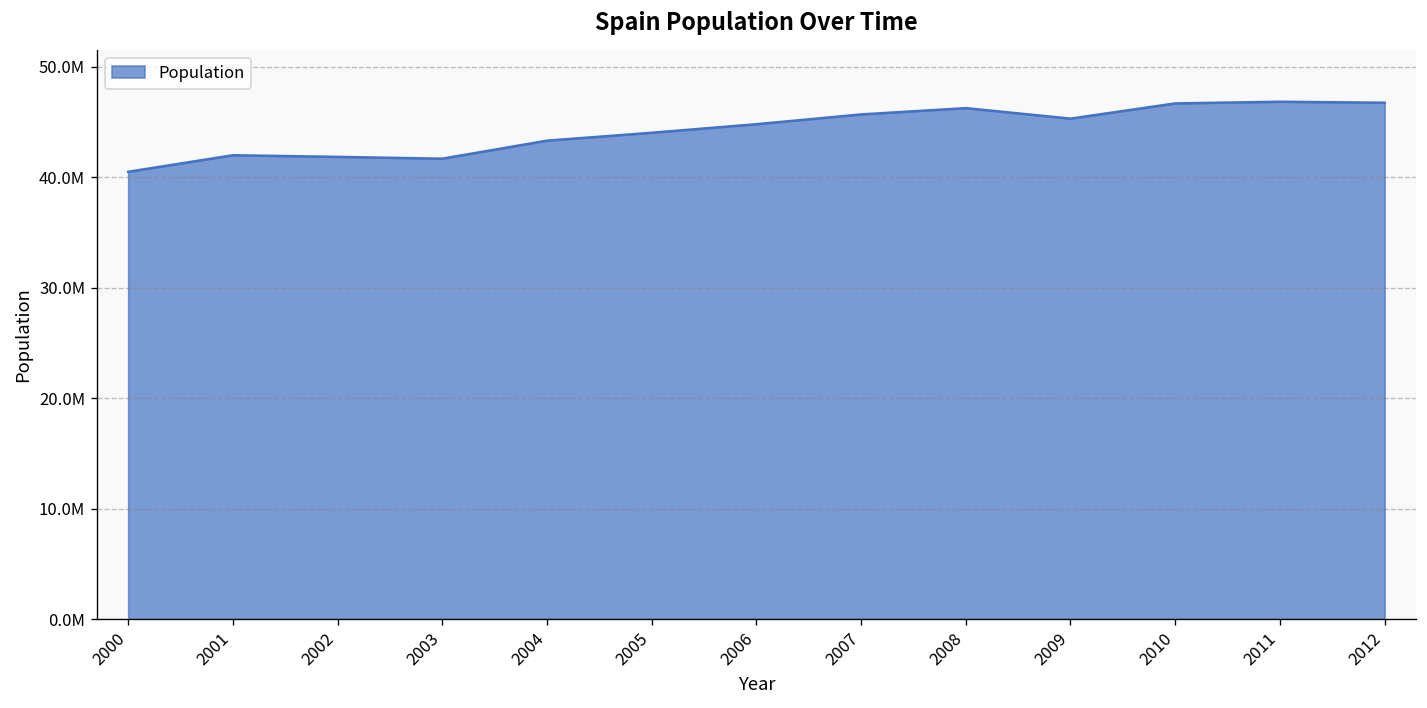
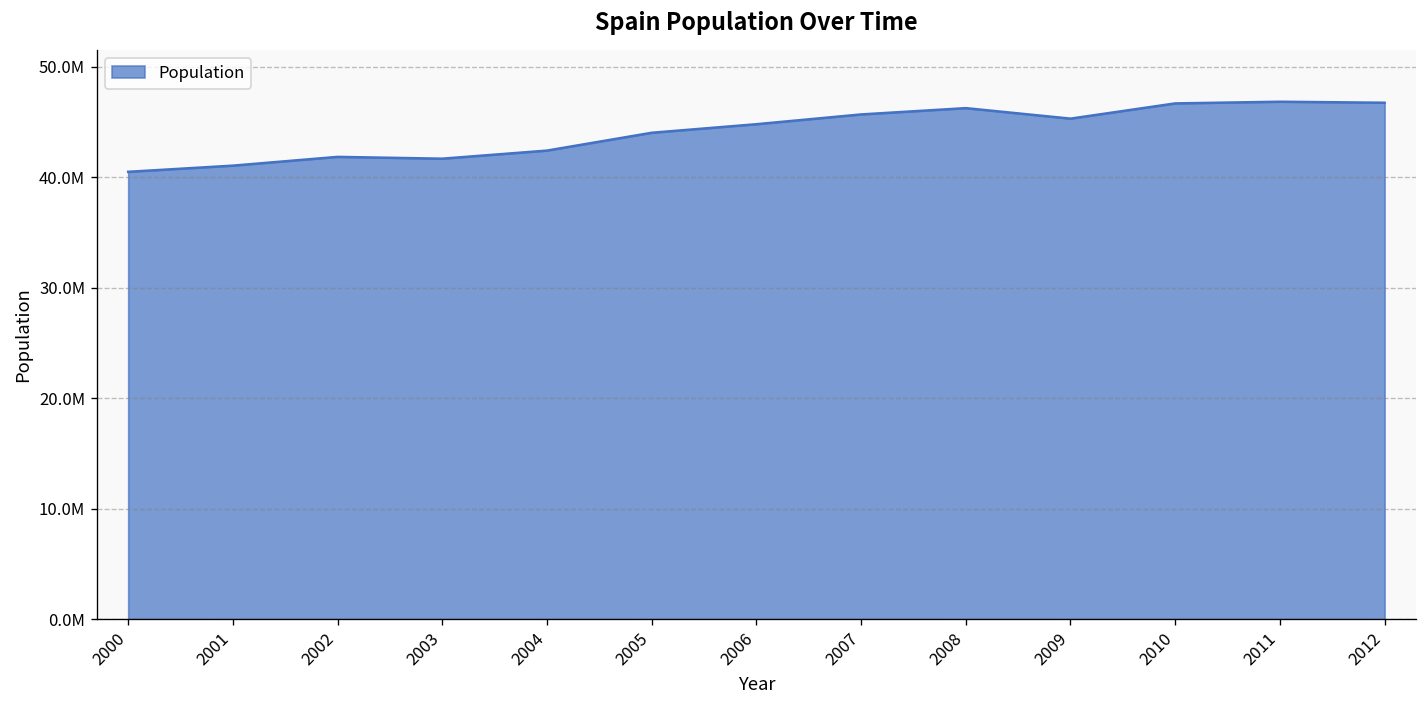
  {
    "2000": 40000000,
-   "2001": 42000000,
+   "2001": 41000000,
    "2002": 42000000,
    "2003": 42000000,
-   "2004": 43000000,
+   "2004": 42000000,
    "2005": 44000000,
    "2006": 45000000,
    "2007": 46000000,
    "2008": 46000000,
    "2009": 45000000,
    "2010": 47000000,
    "2011": 47000000,
    "2012": 47000000
  }
